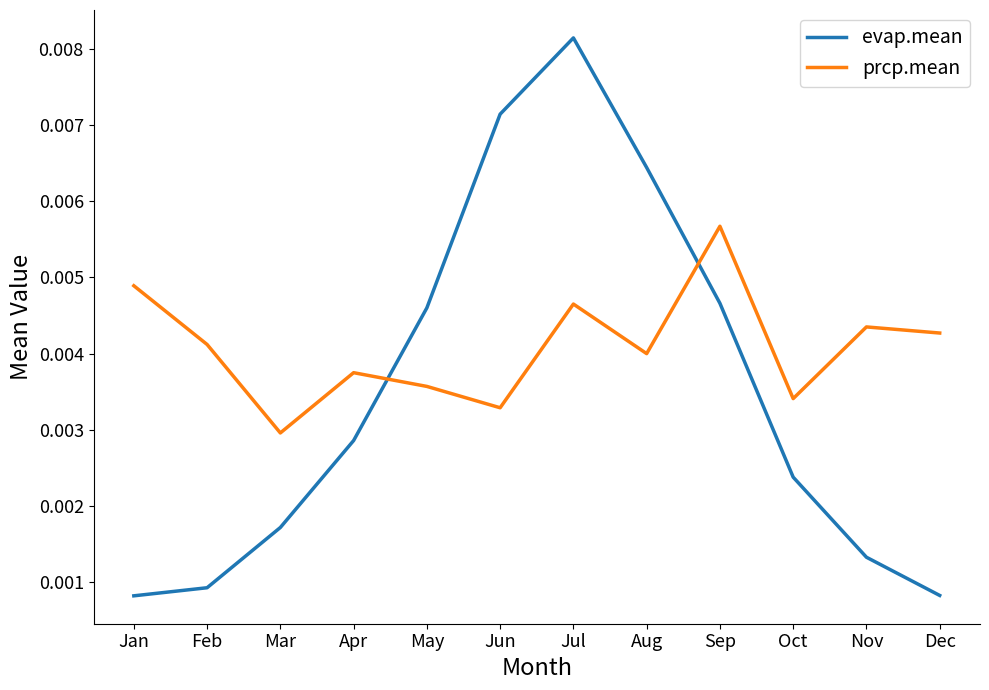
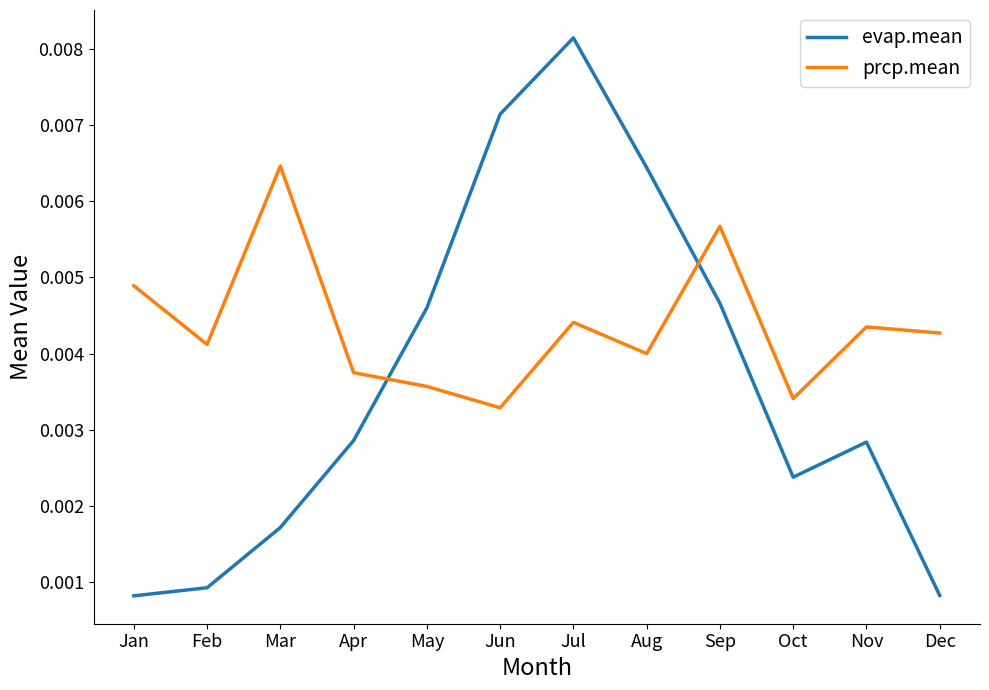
  {
    "evap.mean": {
      "Jan": 0.0008,
      "Feb": 0.0009,
      "Mar": 0.0017,
      "Apr": 0.0029,
      "May": 0.0046,
      "Jun": 0.0071,
      "Jul": 0.0081,
      "Aug": 0.0064,
      "Sep": 0.0047,
      "Oct": 0.0024,
-     "Nov": 0.0013,
+     "Nov": 0.0028,
      "Dec": 0.0008
    },
    "prcp.mean": {
      "Jan": 0.0049,
      "Feb": 0.0041,
-     "Mar": 0.0030,
+     "Mar": 0.0065,
      "Apr": 0.0038,
      "May": 0.0036,
      "Jun": 0.0033,
-     "Jul": 0.0047,
+     "Jul": 0.0044,
      "Aug": 0.0040,
      "Sep": 0.0057,
      "Oct": 0.0034,
      "Nov": 0.0044,
      "Dec": 0.0043
    }
  }
